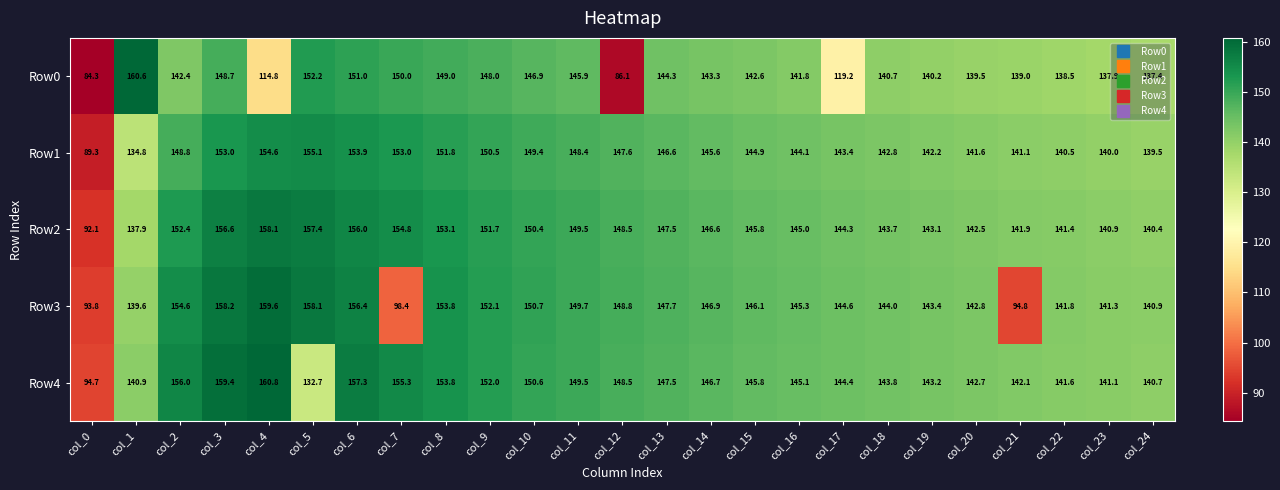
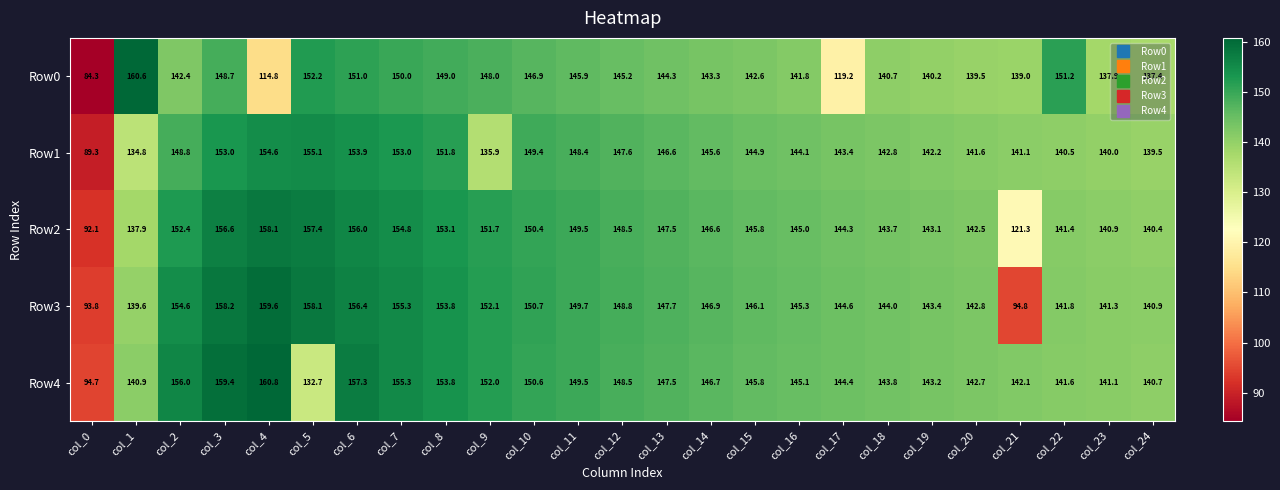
  {
    "Row0": {
      "col_0": 84.3,
      "col_1": 160.6,
      "col_2": 142.4,
      "col_3": 148.7,
      "col_4": 114.8,
      "col_5": 152.2,
      "col_6": 151.0,
      "col_7": 150.0,
      "col_8": 149.0,
      "col_9": 148.0,
      "col_10": 146.9,
      "col_11": 145.9,
-     "col_12": 86.1,
+     "col_12": 145.2,
      "col_13": 144.3,
      "col_14": 143.3,
      "col_15": 142.6,
      "col_16": 141.8,
      "col_17": 119.2,
      "col_18": 140.7,
      "col_19": 140.2,
      "col_20": 139.5,
      "col_21": 139.0,
-     "col_22": 138.5
+     "col_22": 151.2
    },
    "Row1": {
      "col_0": 89.3,
      "col_1": 134.8,
      "col_2": 148.8,
      "col_3": 153.0,
      "col_4": 154.6,
      "col_5": 155.1,
      "col_6": 153.9,
      "col_7": 153.0,
      "col_8": 151.8,
-     "col_9": 150.5,
+     "col_9": 135.9,
      "col_10": 149.4,
      "col_11": 148.4,
      "col_12": 147.6,
      "col_13": 146.6,
      "col_14": 145.6,
      "col_15": 144.9,
      "col_16": 144.1,
      "col_17": 143.4,
      "col_18": 142.8,
      "col_19": 142.2,
      "col_20": 141.6,
      "col_21": 141.1,
      "col_22": 140.5,
      "col_23": 140.0,
      "col_24": 139.5
    },
    "Row2": {
      "col_0": 92.1,
      "col_1": 137.9,
      "col_2": 152.4,
      "col_3": 156.6,
      "col_4": 158.1,
      "col_5": 157.4,
      "col_6": 156.0,
      "col_7": 154.8,
      "col_8": 153.1,
      "col_9": 151.7,
      "col_10": 150.4,
      "col_11": 149.5,
      "col_12": 148.5,
      "col_13": 147.5,
      "col_14": 146.6,
      "col_15": 145.8,
      "col_16": 145.0,
      "col_17": 144.3,
      "col_18": 143.7,
      "col_19": 143.1,
      "col_20": 142.5,
-     "col_21": 141.9,
+     "col_21": 121.3,
      "col_22": 141.4,
      "col_23": 140.9,
      "col_24": 140.4
    },
    "Row3": {
      "col_0": 93.8,
      "col_1": 139.6,
      "col_2": 154.6,
      "col_3": 158.2,
      "col_4": 159.6,
      "col_5": 158.1,
      "col_6": 156.4,
-     "col_7": 98.4,
+     "col_7": 155.3,
      "col_8": 153.8,
      "col_9": 152.1,
      "col_10": 150.7,
      "col_11": 149.7,
      "col_12": 148.8,
      "col_13": 147.7,
      "col_14": 146.9,
      "col_15": 146.1,
      "col_16": 145.3,
      "col_17": 144.6,
      "col_18": 144.0,
      "col_19": 143.4,
      "col_20": 142.8,
      "col_21": 94.8,
      "col_22": 141.8,
      "col_23": 141.3,
      "col_24": 140.9
    },
    "Row4": {
      "col_0": 94.7,
      "col_1": 140.9,
      "col_2": 156.0,
      "col_3": 159.4,
      "col_4": 160.8,
      "col_5": 132.7,
      "col_6": 157.3,
      "col_7": 155.3,
      "col_8": 153.8,
      "col_9": 152.0,
      "col_10": 150.6,
      "col_11": 149.5,
      "col_12": 148.5,
      "col_13": 147.5,
      "col_14": 146.7,
      "col_15": 145.8,
      "col_16": 145.1,
      "col_17": 144.4,
      "col_18": 143.8,
      "col_19": 143.2,
      "col_20": 142.7,
      "col_21": 142.1,
      "col_22": 141.6,
      "col_23": 141.1,
      "col_24": 140.7
    }
  }
